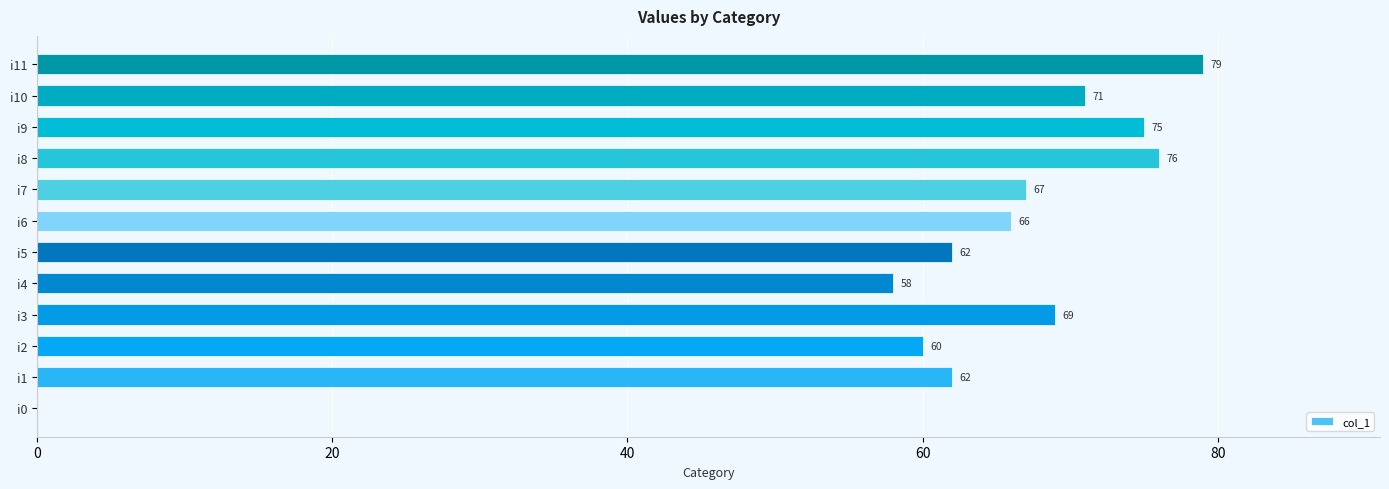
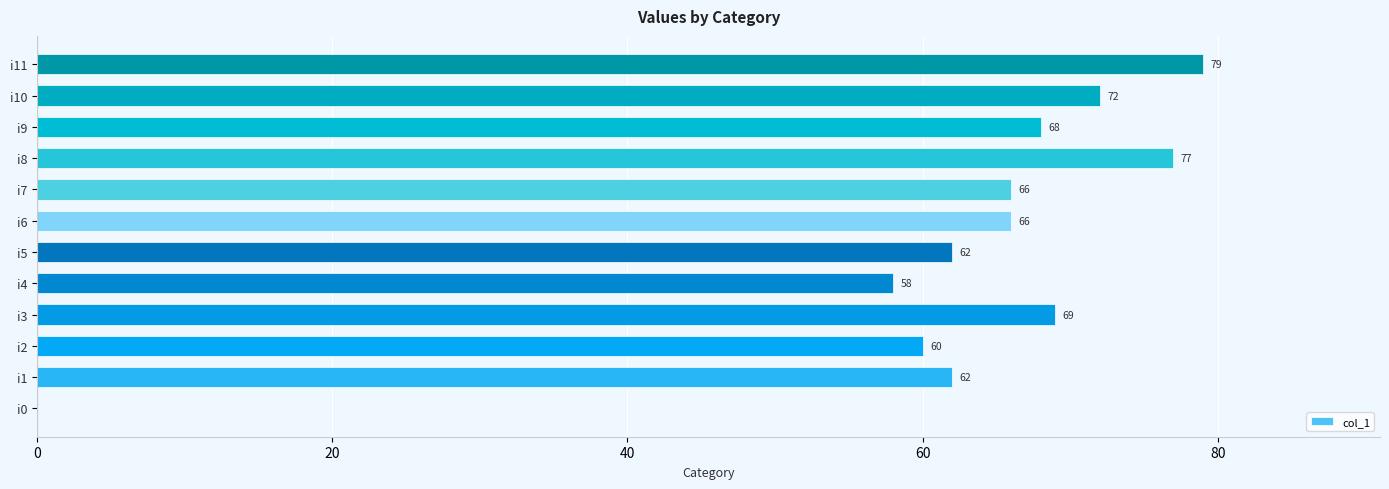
  {
    "i11": 79,
-   "i10": 71,
-   "i9": 75,
-   "i8": 76,
-   "i7": 67,
+   "i10": 72,
+   "i9": 68,
+   "i8": 77,
+   "i7": 66,
    "i6": 66,
    "i5": 62,
    "i4": 58,
    "i3": 69,
    "i2": 60,
    "i1": 62
  }
